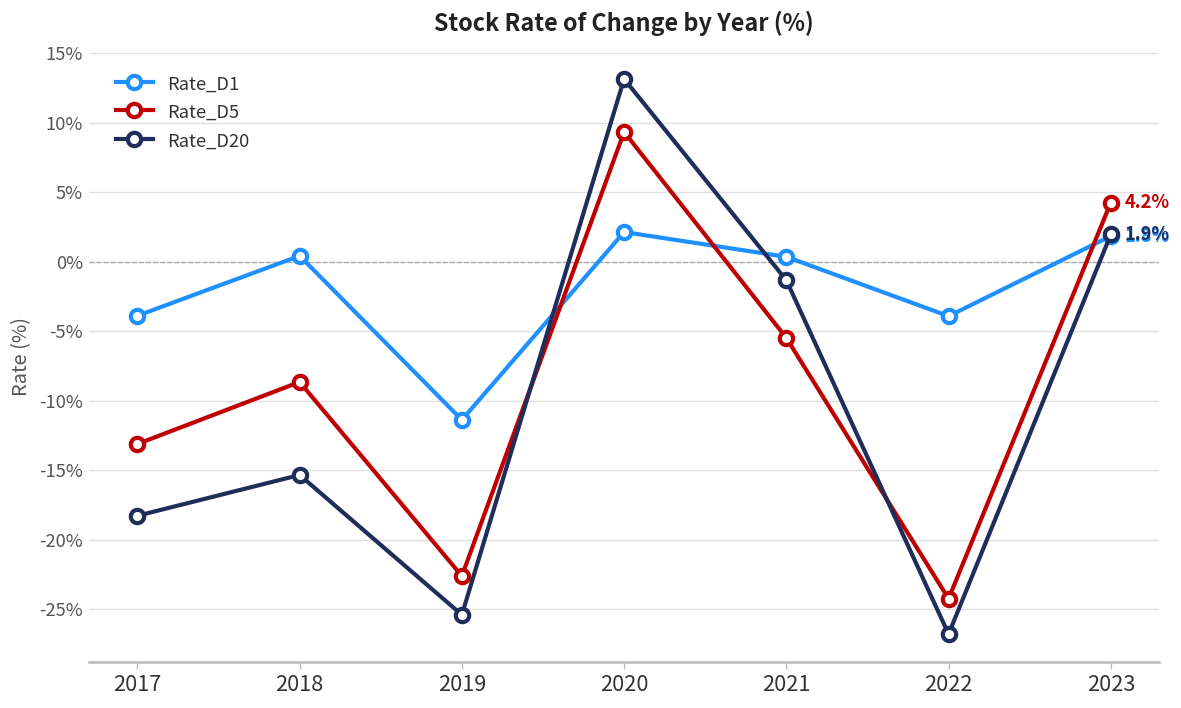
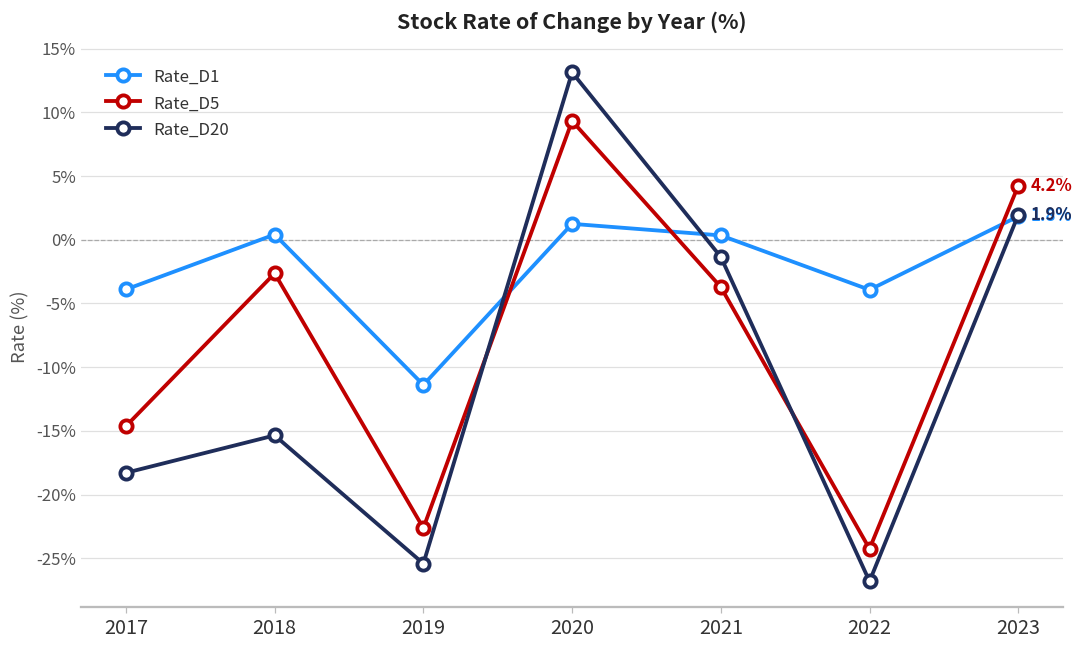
  {
    "Rate_D1": {
      "2017": "-3.9%",
      "2018": "0.4%",
      "2019": "-11.4%",
-     "2020": "2.1%",
+     "2020": "1.2%",
      "2021": "0.3%",
      "2022": "-3.9%"
    },
    "Rate_D5": {
-     "2017": "-13.1%",
-     "2018": "-8.7%",
+     "2017": "-14.6%",
+     "2018": "-2.6%",
      "2019": "-22.6%",
      "2020": "9.3%",
-     "2021": "-5.5%",
+     "2021": "-3.7%",
      "2022": "-24.3%"
    },
    "Rate_D20": {
      "2017": "-18.3%",
      "2018": "-15.4%",
      "2019": "-25.4%",
      "2020": "13.1%",
      "2021": "-1.4%",
      "2022": "-26.8%"
    }
  }
